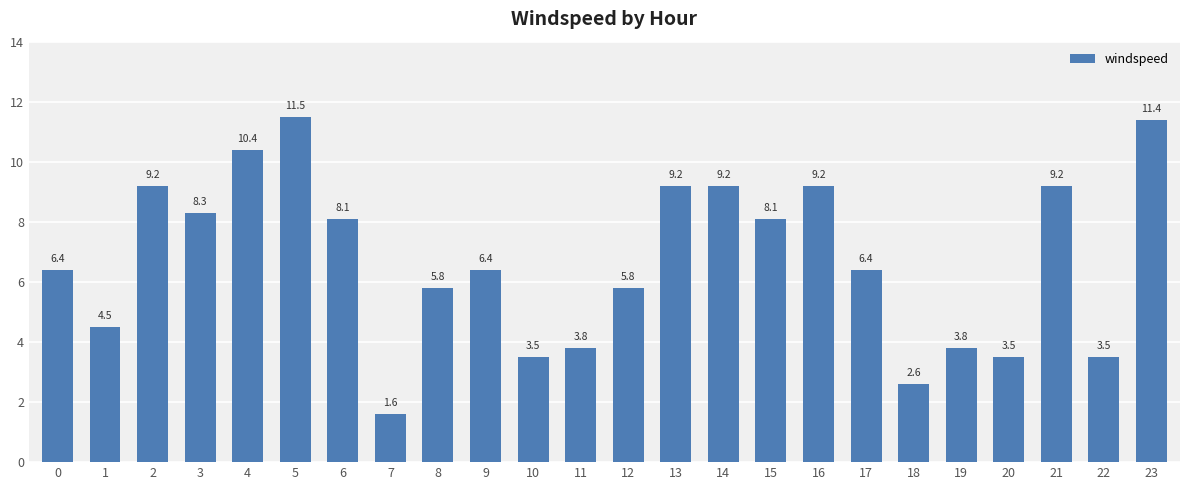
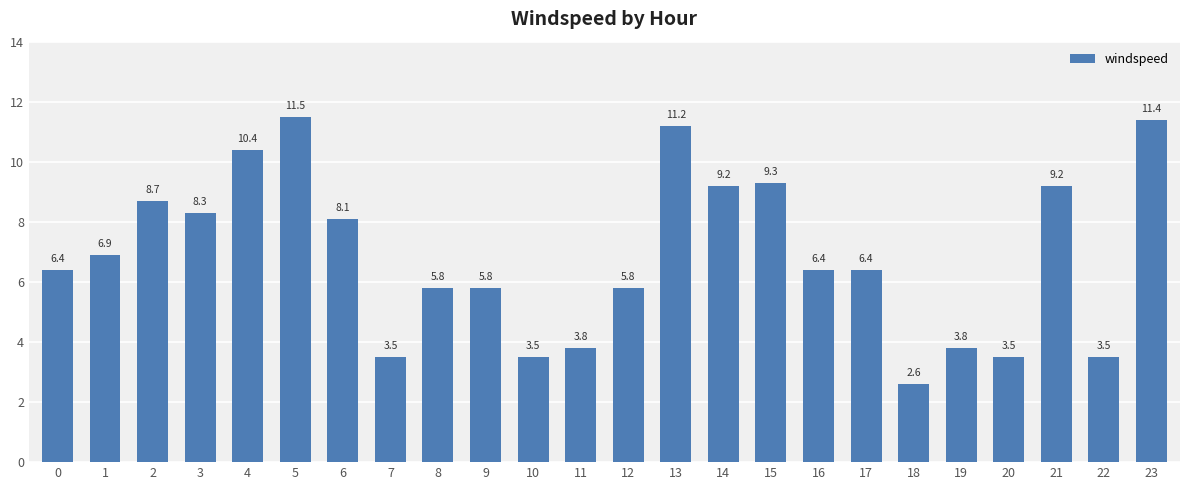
  {
    "0": 6.4,
-   "1": 4.5,
-   "2": 9.2,
+   "1": 6.9,
+   "2": 8.7,
    "3": 8.3,
    "4": 10.4,
    "5": 11.5,
    "6": 8.1,
-   "7": 1.6,
+   "7": 3.5,
    "8": 5.8,
-   "9": 6.4,
+   "9": 5.8,
    "10": 3.5,
    "11": 3.8,
    "12": 5.8,
-   "13": 9.2,
+   "13": 11.2,
    "14": 9.2,
-   "15": 8.1,
-   "16": 9.2,
+   "15": 9.3,
+   "16": 6.4,
    "17": 6.4,
    "18": 2.6,
    "19": 3.8,
    "20": 3.5,
    "21": 9.2,
    "22": 3.5,
    "23": 11.4
  }
